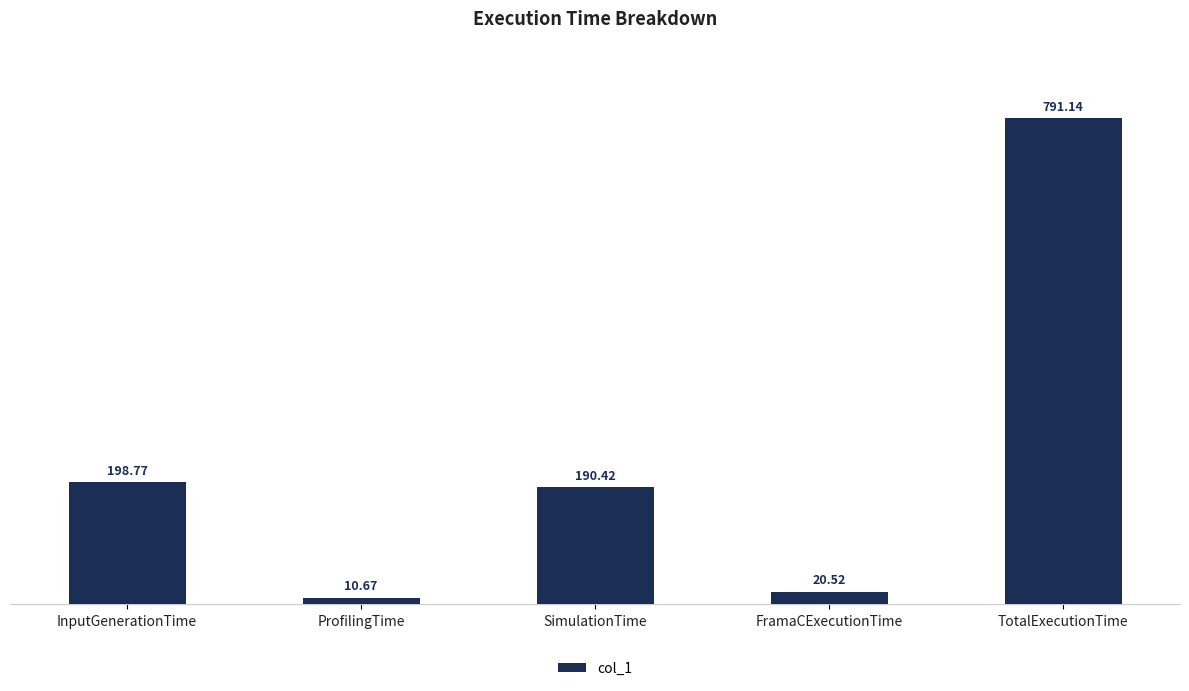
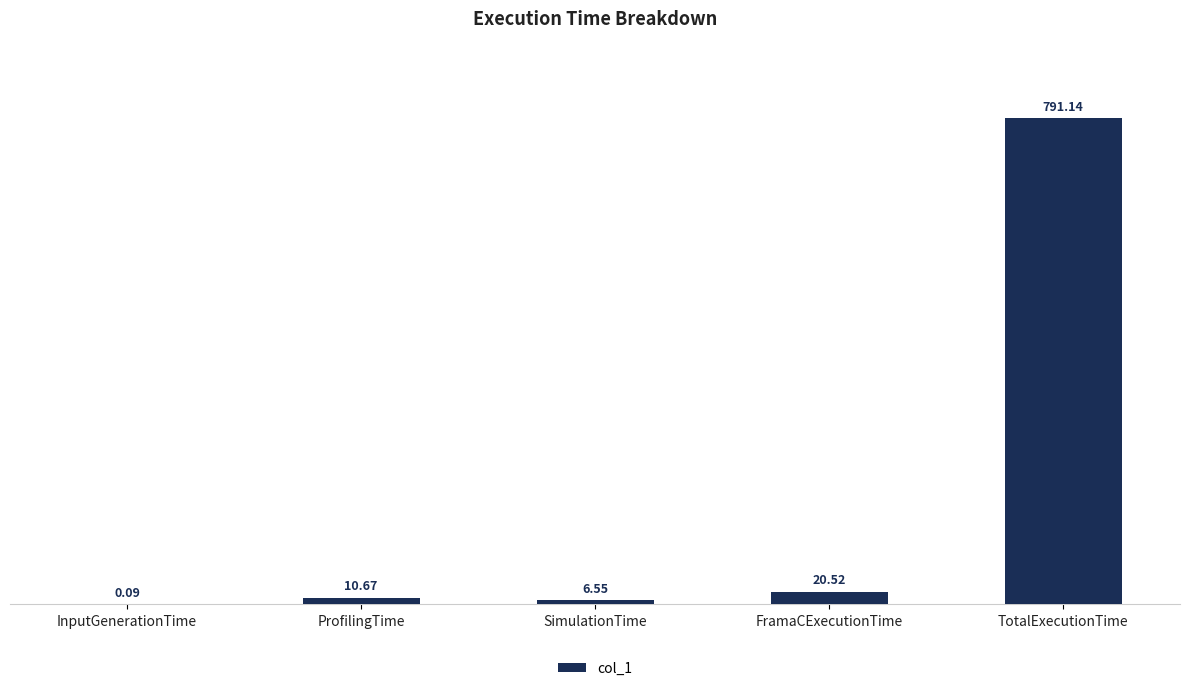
  {
-   "InputGenerationTime": 198.77,
+   "InputGenerationTime": 0.09,
    "ProfilingTime": 10.67,
-   "SimulationTime": 190.42,
+   "SimulationTime": 6.55,
    "FramaCExecutionTime": 20.52,
    "TotalExecutionTime": 791.14
  }
